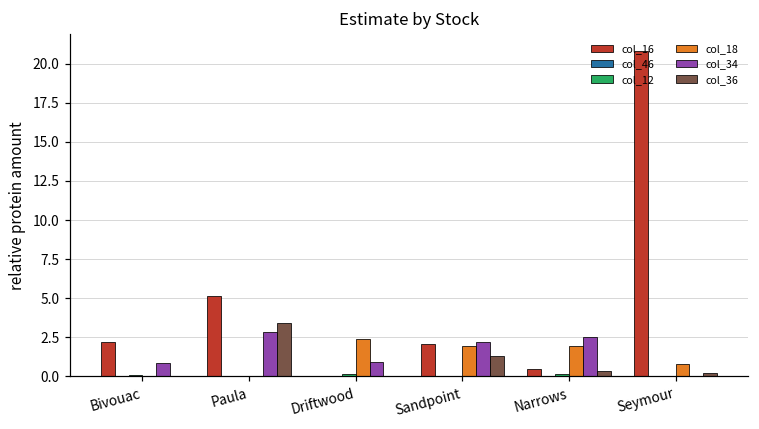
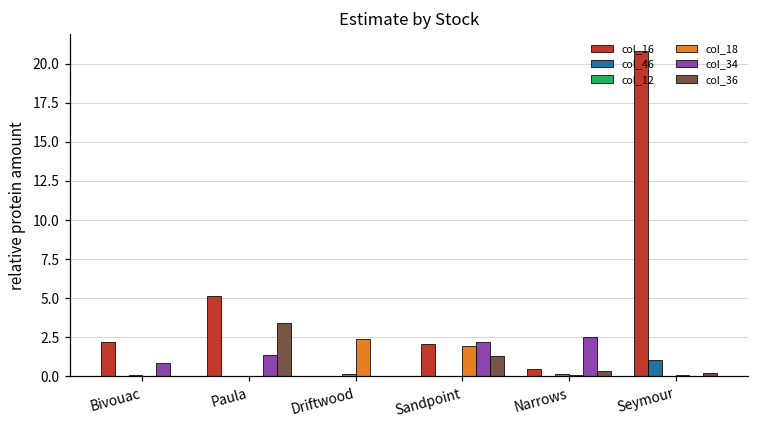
  {
    "col_16": {
      "Bivouac": 2.2,
      "Paula": 5.1,
      "Sandpoint": 2.0,
      "Narrows": 0.5,
      "Seymour": 20.8
    },
    "col_46": {
-     "Seymour": 0.0
+     "Seymour": 1.0
    },
    "col_18": {
      "Driftwood": 2.4,
      "Sandpoint": 1.9,
-     "Narrows": 1.9,
-     "Seymour": 0.8
+     "Narrows": 0.1,
+     "Seymour": 0.1
    },
    "col_34": {
      "Bivouac": 0.9,
-     "Paula": 2.8,
-     "Driftwood": 0.9,
+     "Paula": 1.3,
+     "Driftwood": 0.0,
      "Sandpoint": 2.2,
      "Narrows": 2.5
    },
    "col_36": {
      "Paula": 3.4,
      "Sandpoint": 1.3,
      "Narrows": 0.3,
      "Seymour": 0.2
    }
  }
